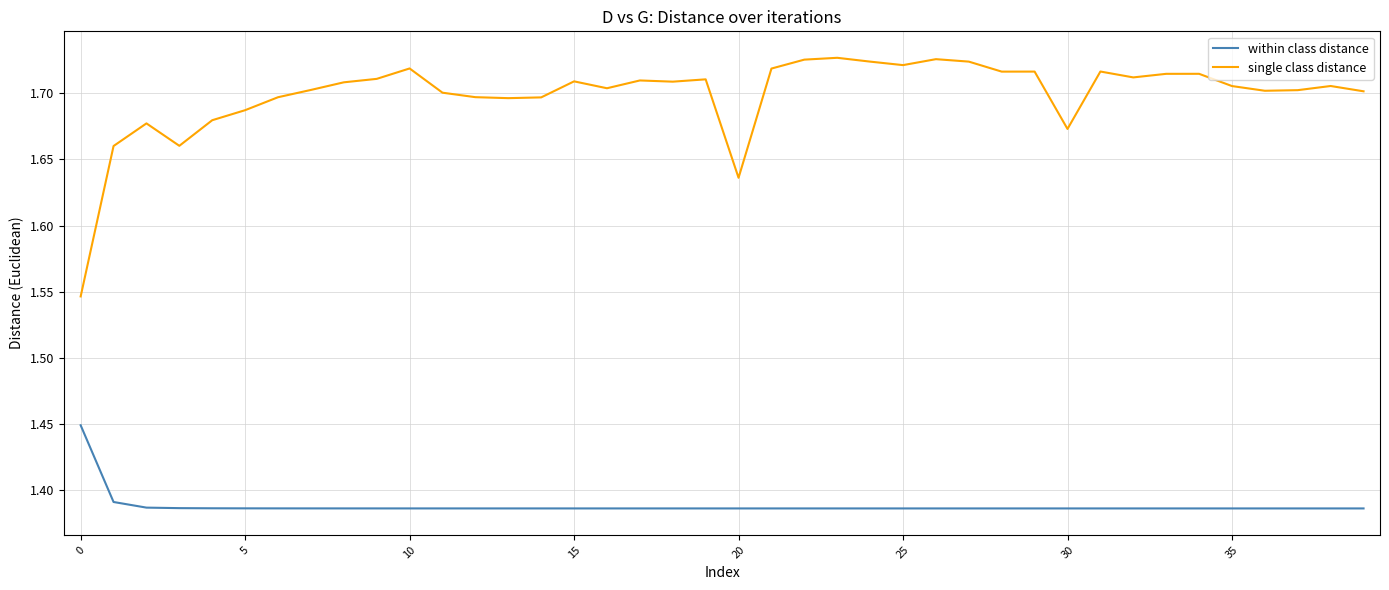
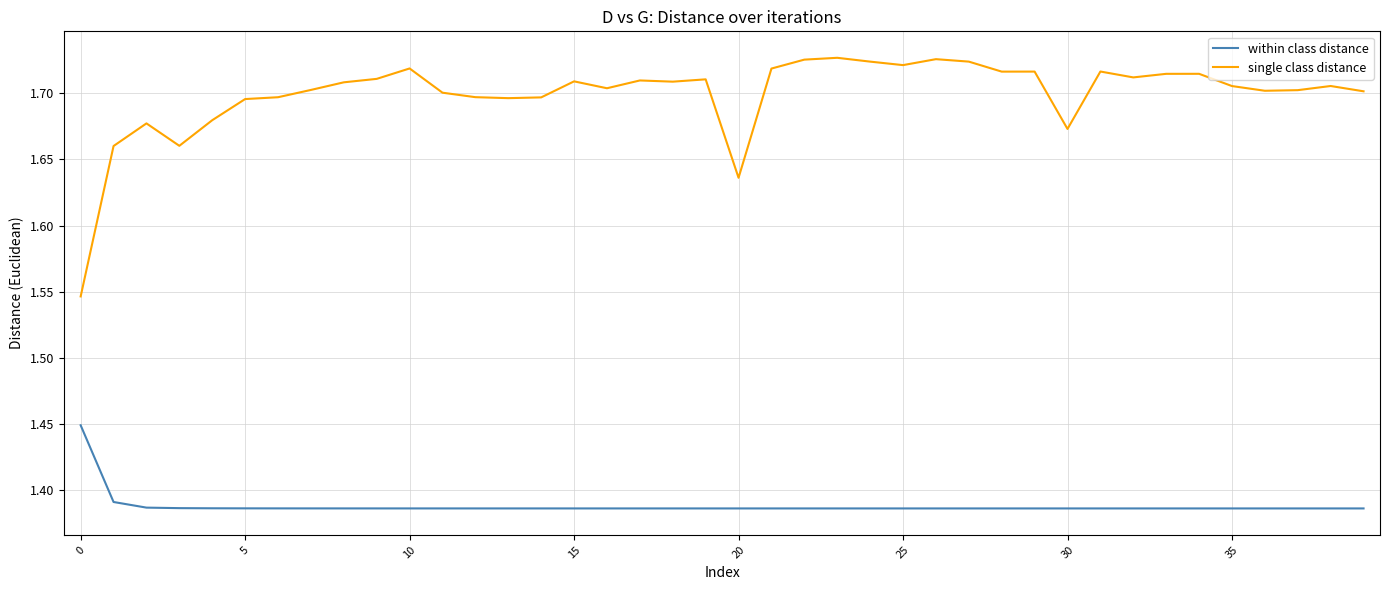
  {
    "within class distance": {
      "0": 1.449,
      "5": 1.386,
      "10": 1.386,
      "15": 1.386,
      "20": 1.386,
      "25": 1.386,
      "30": 1.386,
      "35": 1.386
    },
    "single class distance": {
      "0": 1.546,
-     "5": 1.687,
+     "5": 1.696,
      "10": 1.719,
      "15": 1.709,
      "20": 1.636,
      "25": 1.721,
      "30": 1.673,
      "35": 1.705
    }
  }
